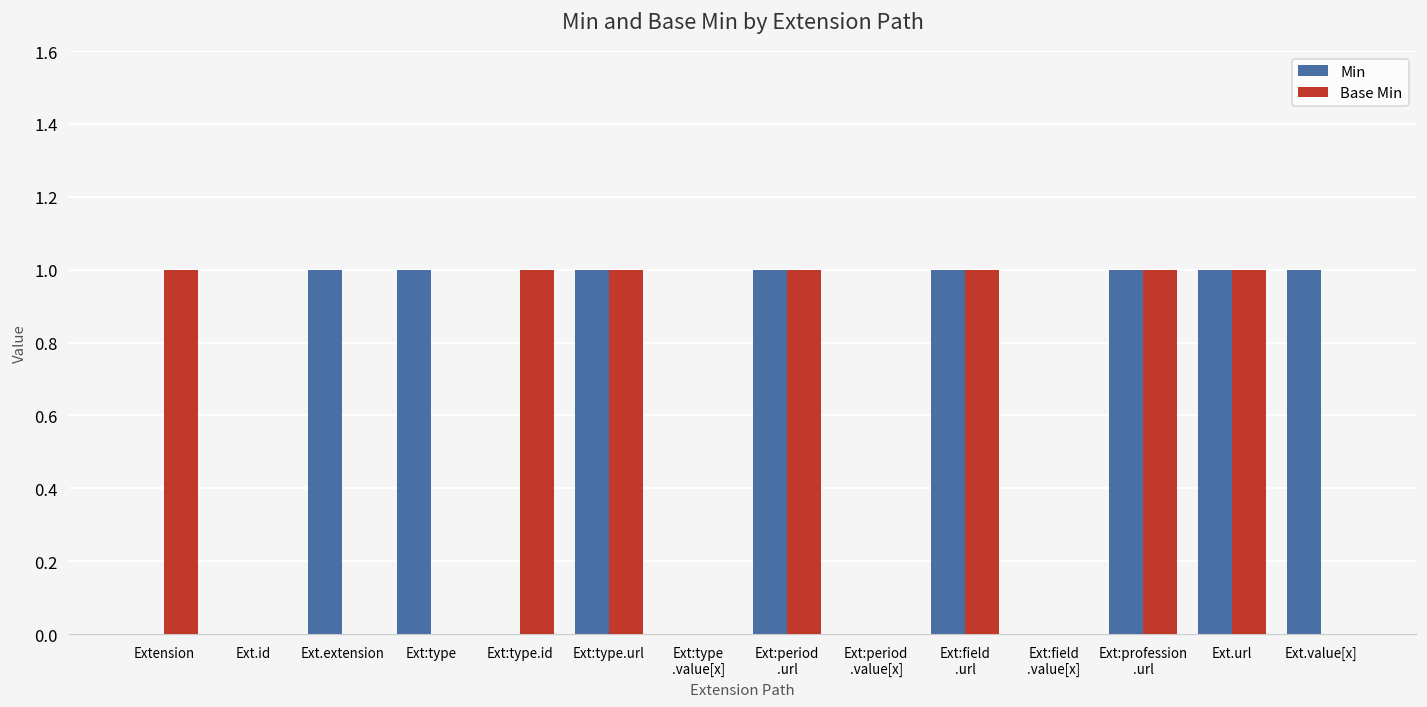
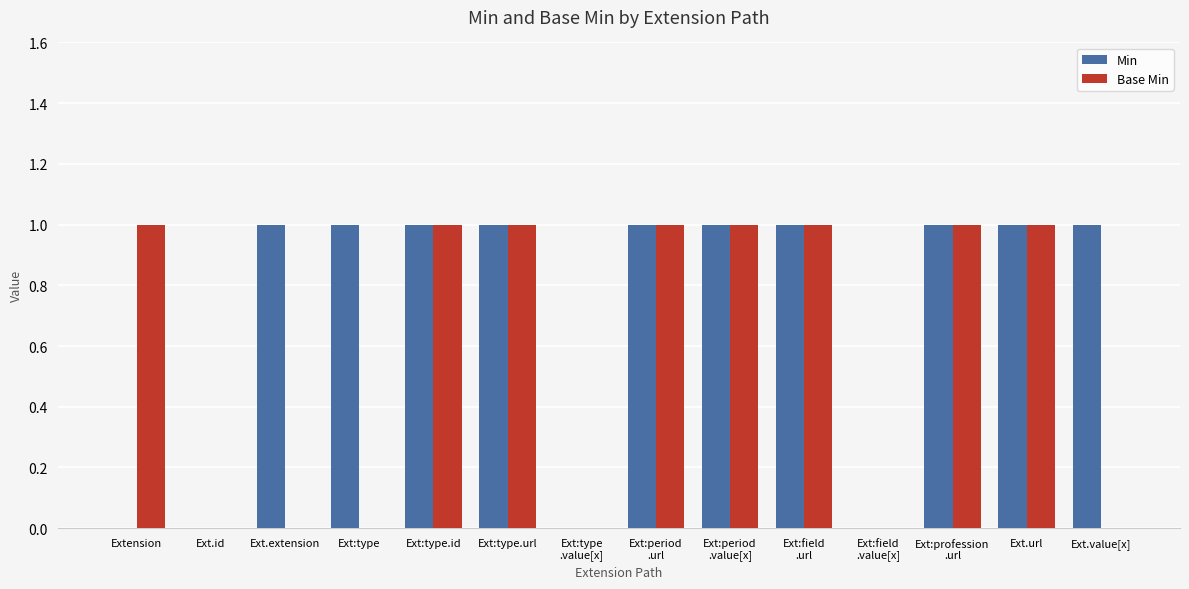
  {
    "Min": {
      "Extension": 0,
      "Ext.id": 0,
      "Ext.extension": 1,
      "Ext:type": 1,
-     "Ext:type.id": 0,
+     "Ext:type.id": 1,
      "Ext:type.url": 1,
      "Ext:type .value[x]": 0,
      "Ext:period .url": 1,
-     "Ext:period .value[x]": 0,
+     "Ext:period .value[x]": 1,
      "Ext:field .url": 1,
      "Ext:field .value[x]": 0,
      "Ext:profession .url": 1,
      "Ext.url": 1,
      "Ext.value[x]": 1
    },
    "Base Min": {
      "Extension": 1,
      "Ext.id": 0,
      "Ext.extension": 0,
      "Ext:type": 0,
      "Ext:type.id": 1,
      "Ext:type.url": 1,
      "Ext:type .value[x]": 0,
      "Ext:period .url": 1,
-     "Ext:period .value[x]": 0,
+     "Ext:period .value[x]": 1,
      "Ext:field .url": 1,
      "Ext:field .value[x]": 0,
      "Ext:profession .url": 1,
      "Ext.url": 1,
      "Ext.value[x]": 0
    }
  }
